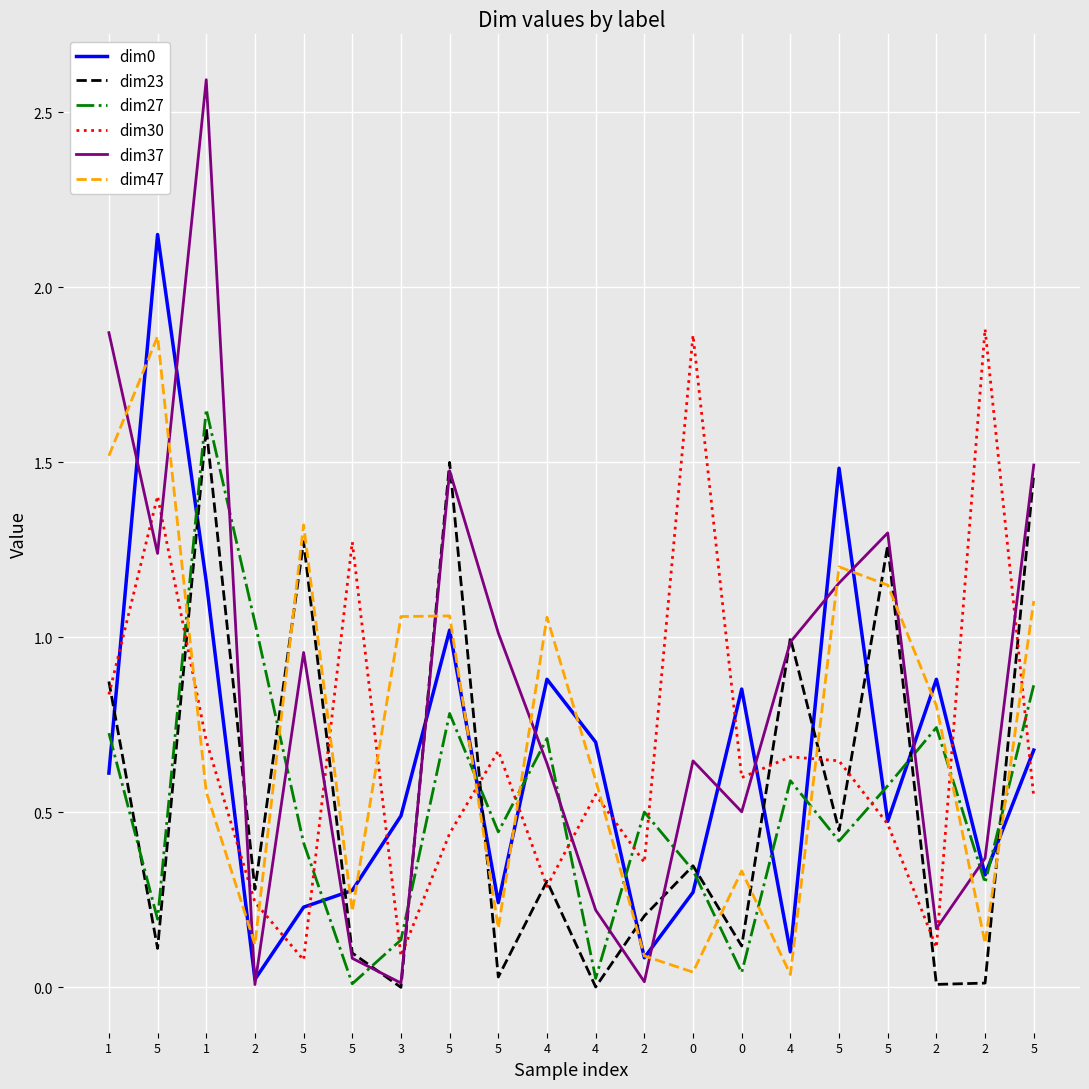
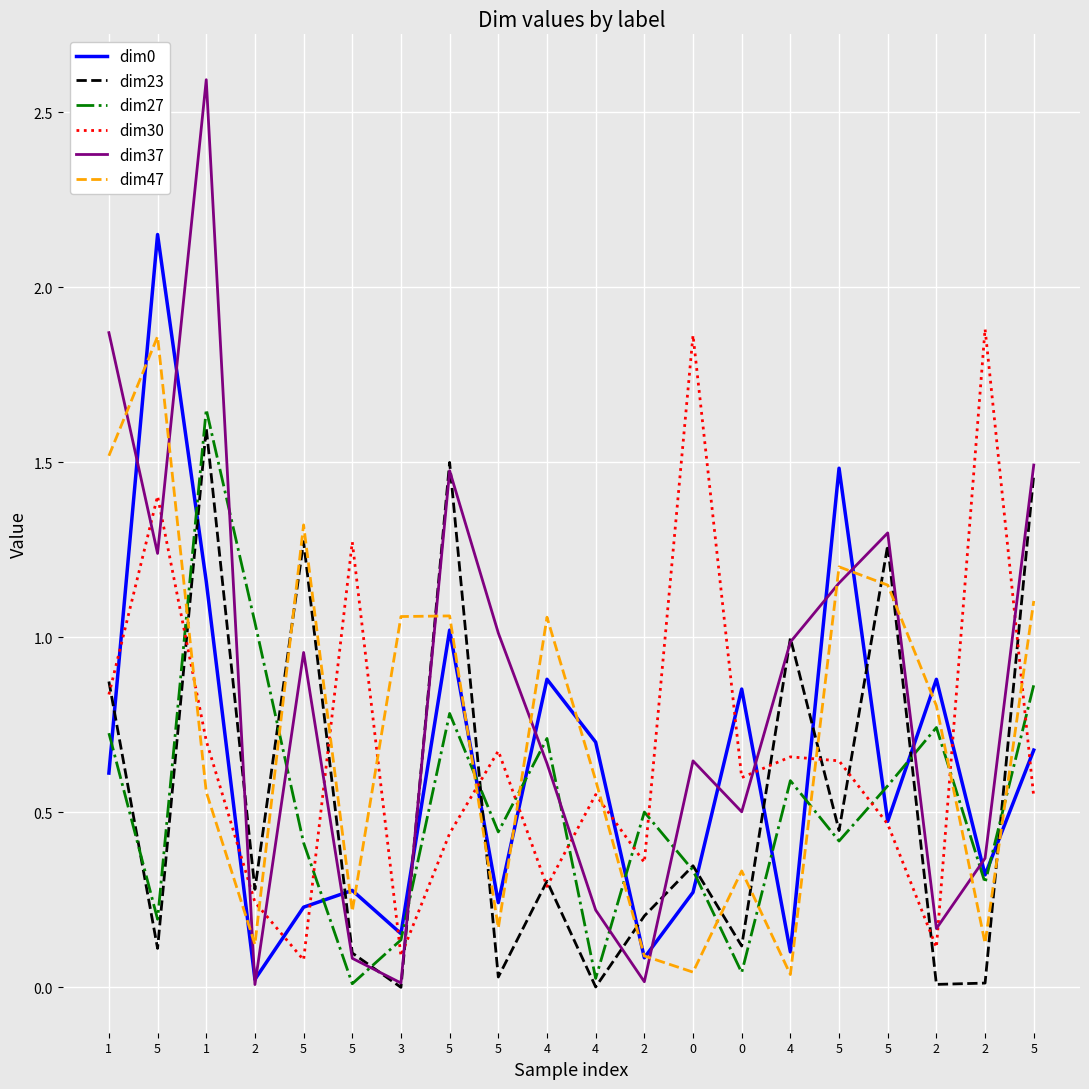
  {
    "dim0": {
-     "3": 0.49
+     "3": 0.15
    },
    "dim23": {
      "3": 0.00
    },
    "dim27": {
      "3": 0.14
    },
    "dim30": {
      "3": 0.09
    },
    "dim37": {
      "3": 0.01
    },
    "dim47": {
      "3": 1.06
    }
  }
